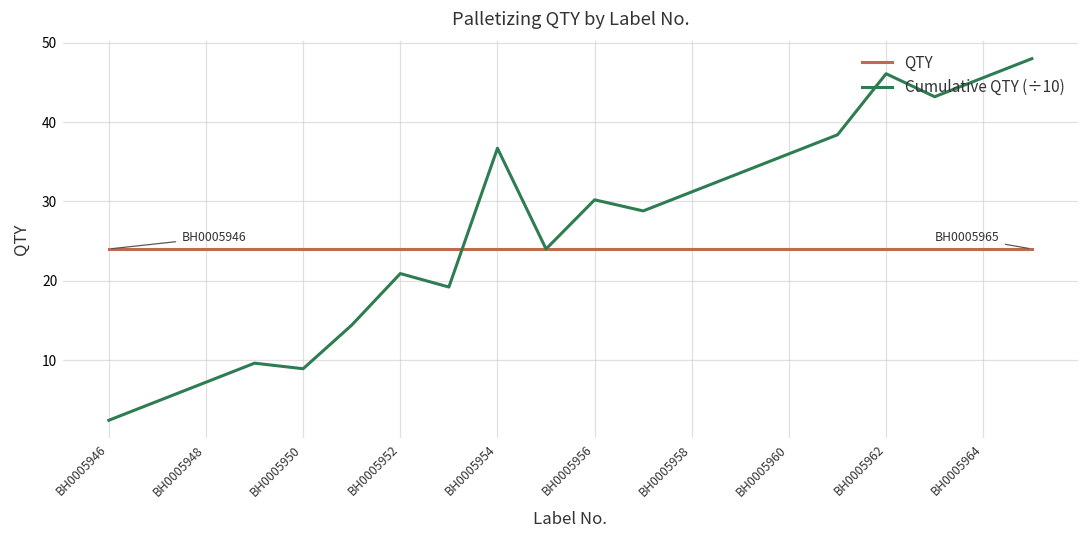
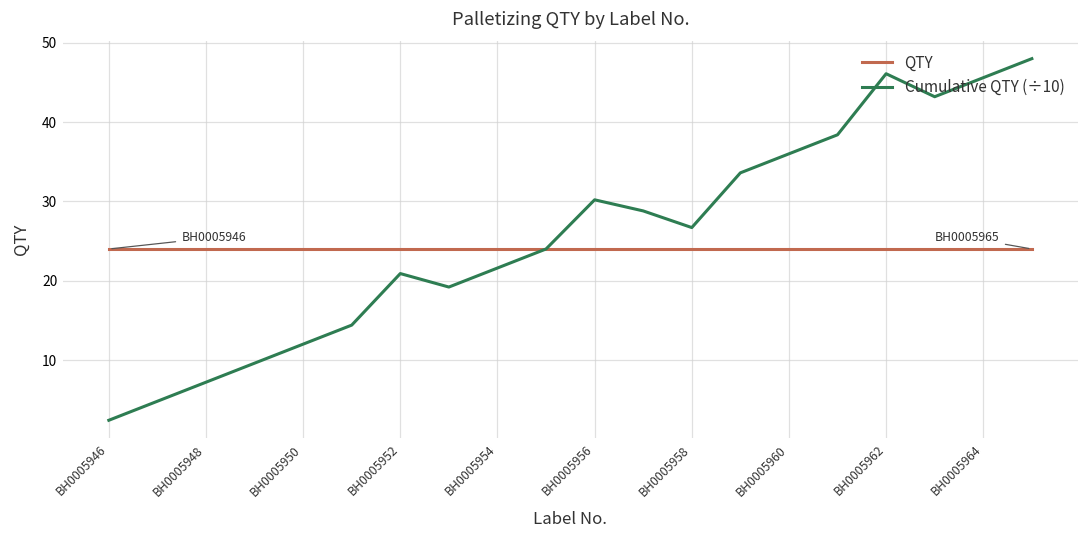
  {
    "QTY": {
      "BH0005946": 24,
      "BH0005948": 24,
      "BH0005950": 24,
      "BH0005952": 24,
      "BH0005954": 24,
      "BH0005956": 24,
      "BH0005958": 24,
      "BH0005960": 24,
      "BH0005962": 24,
      "BH0005964": 24
    },
    "Cumulative QTY (÷10)": {
      "BH0005946": 2,
      "BH0005948": 7,
-     "BH0005950": 9,
+     "BH0005950": 12,
      "BH0005952": 21,
-     "BH0005954": 37,
+     "BH0005954": 22,
      "BH0005956": 30,
-     "BH0005958": 31,
+     "BH0005958": 27,
      "BH0005960": 36,
      "BH0005962": 46,
      "BH0005964": 46
    }
  }
